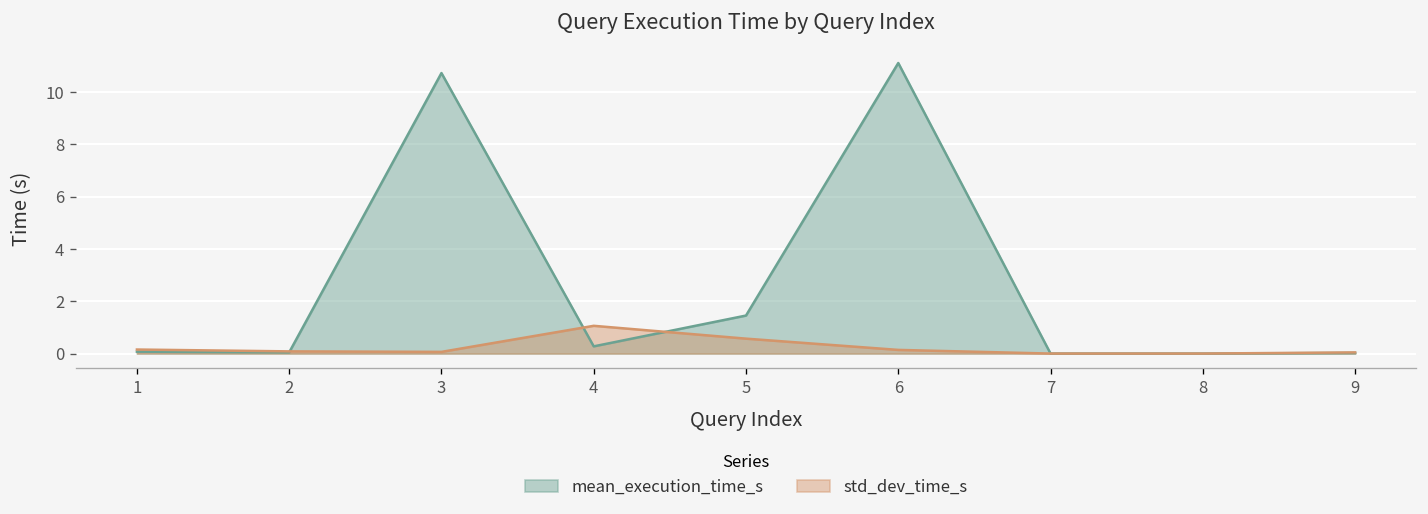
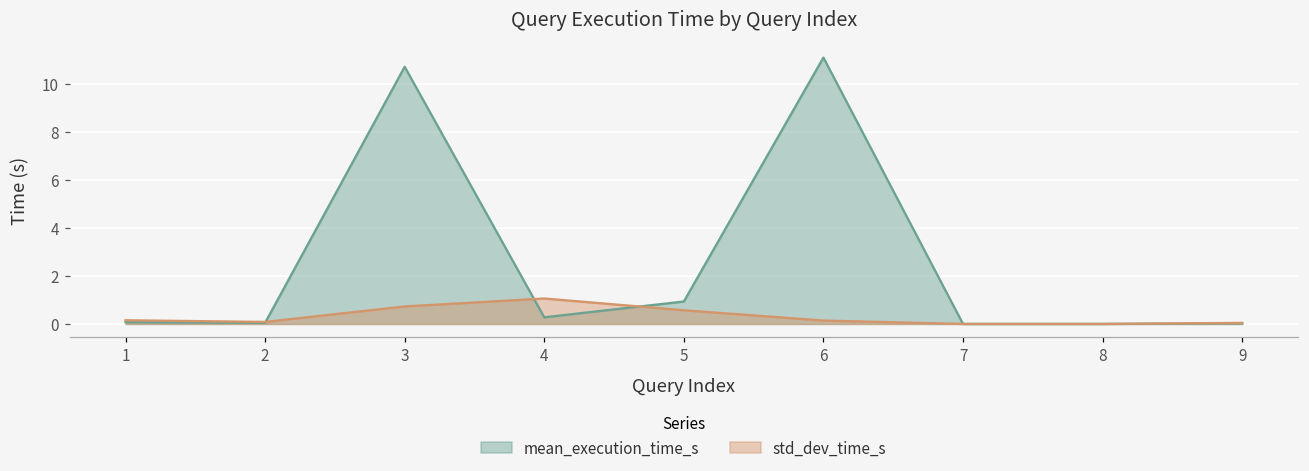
  {
    "mean_execution_time_s": {
      "3": 10.7,
      "4": 0.3,
-     "5": 1.5,
+     "5": 0.9,
      "6": 11.1
    },
    "std_dev_time_s": {
-     "3": 0.1,
+     "3": 0.7,
      "4": 1.1,
      "5": 0.6,
      "6": 0.1
    }
  }
